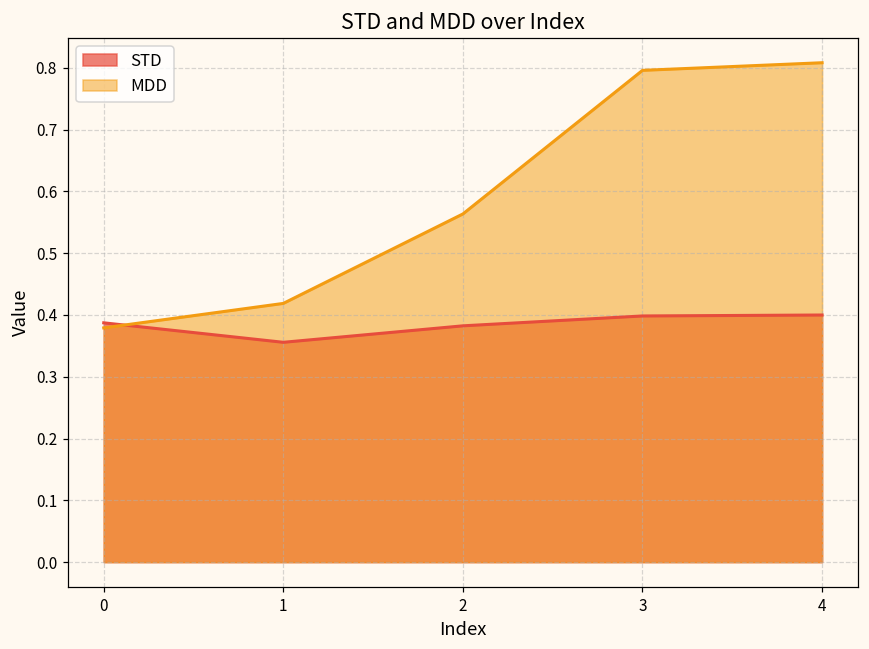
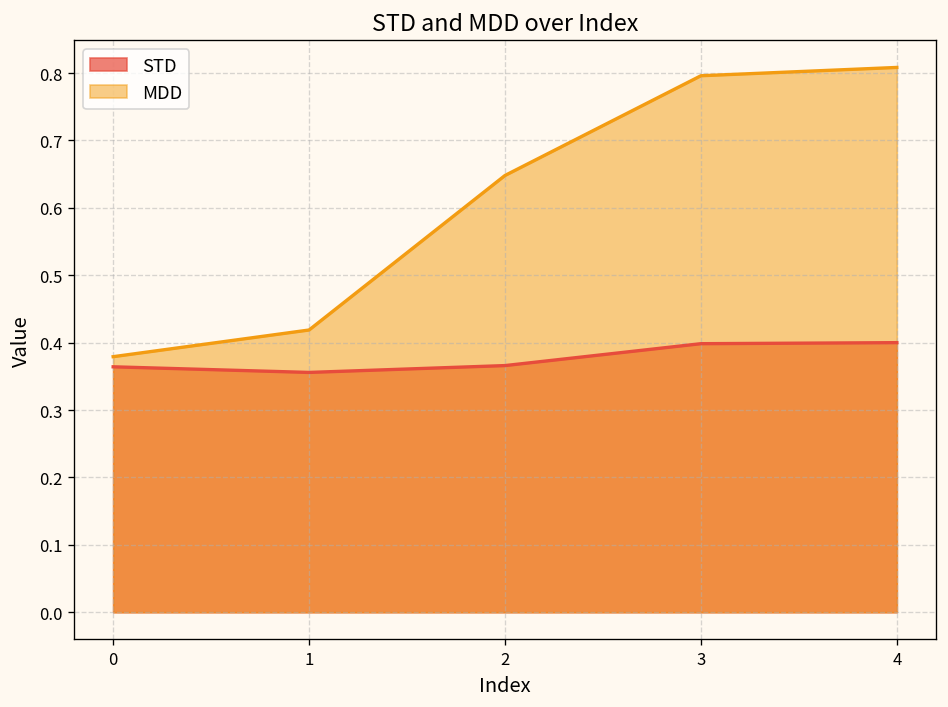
  {
    "STD": {
-     "0": 0.39,
+     "0": 0.36,
      "1": 0.36,
-     "2": 0.38,
+     "2": 0.37,
      "3": 0.40,
      "4": 0.40
    },
    "MDD": {
      "0": 0.38,
      "1": 0.42,
-     "2": 0.56,
+     "2": 0.65,
      "3": 0.80,
      "4": 0.81
    }
  }
